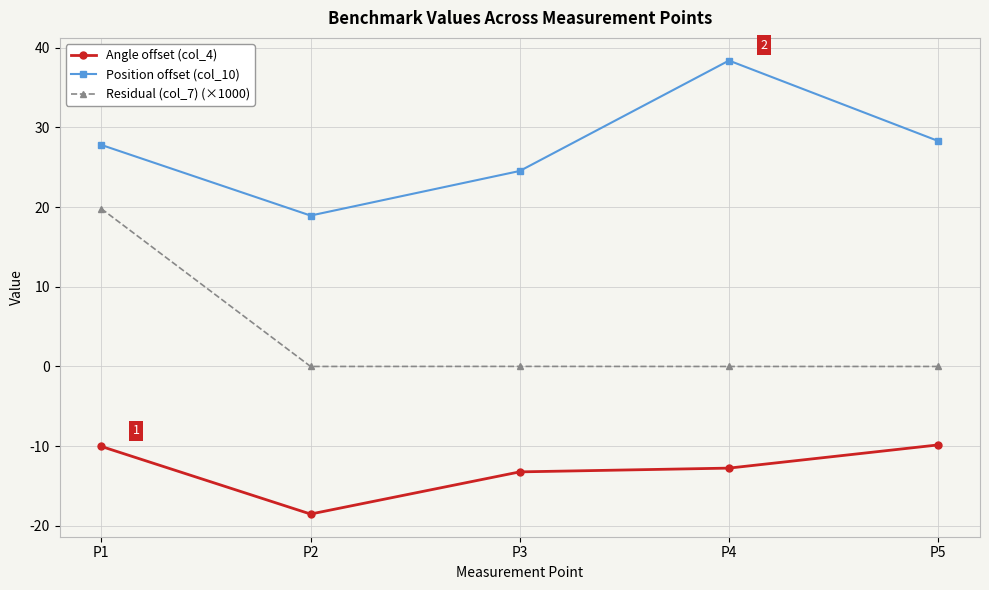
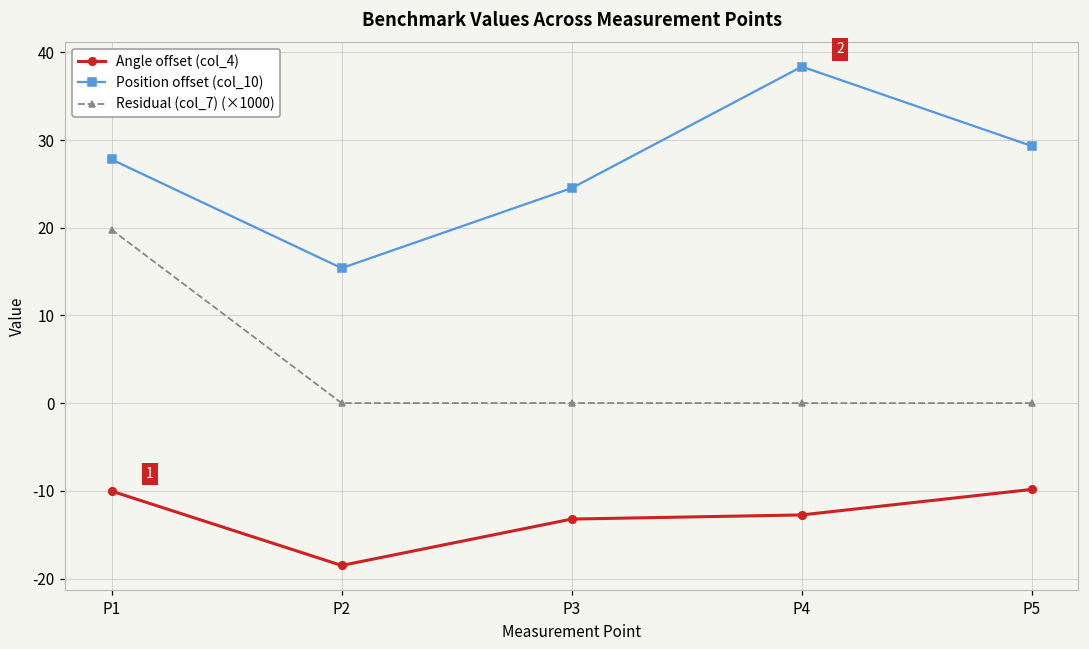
  {
    "Angle offset (col_4)": {
      "P1": -10,
      "P2": -19,
      "P3": -13,
      "P4": -13,
      "P5": -10
    },
    "Position offset (col_10)": {
      "P1": 28,
-     "P2": 19,
+     "P2": 15,
      "P3": 25,
      "P4": 38,
-     "P5": 28
+     "P5": 29
    },
    "Residual (col_7) (×1000)": {
      "P1": 20,
      "P2": 0,
      "P3": 0,
      "P4": 0,
      "P5": 0
    }
  }
